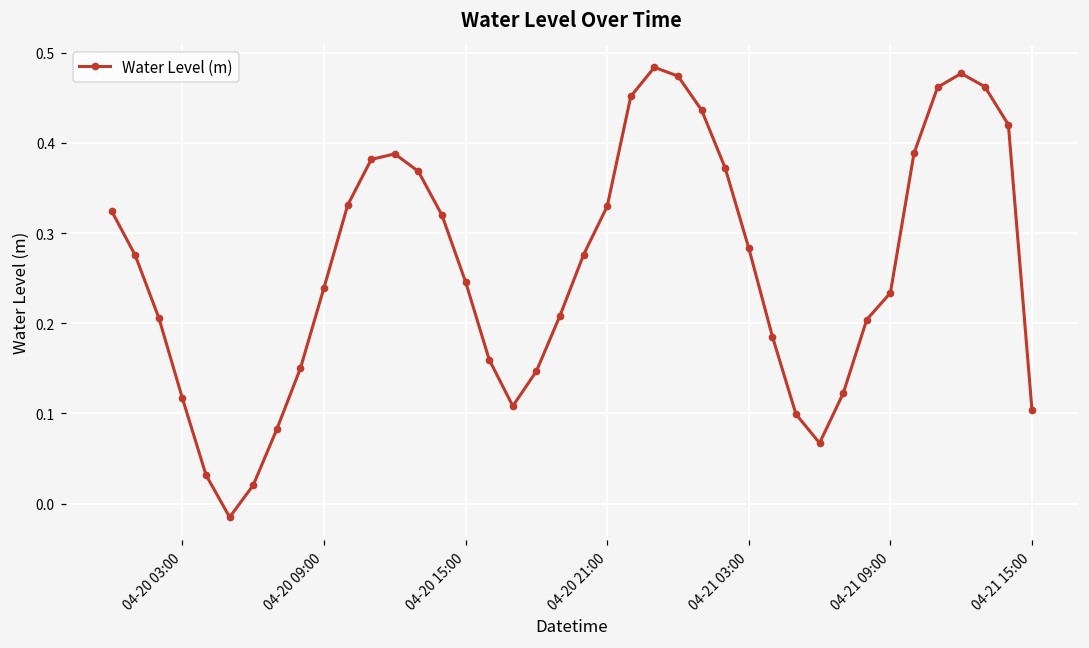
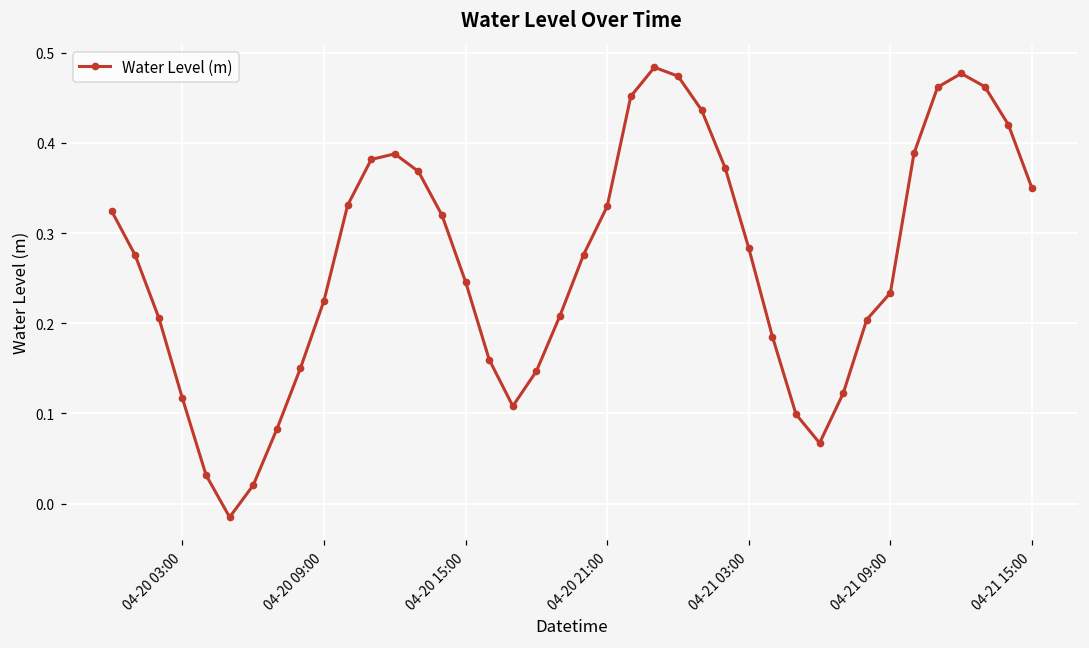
  {
    "04-20 03:00": 0.12,
-   "04-20 09:00": 0.24,
+   "04-20 09:00": 0.23,
    "04-20 15:00": 0.25,
    "04-20 21:00": 0.33,
    "04-21 03:00": 0.28,
    "04-21 09:00": 0.23,
-   "04-21 15:00": 0.10
+   "04-21 15:00": 0.35
  }
